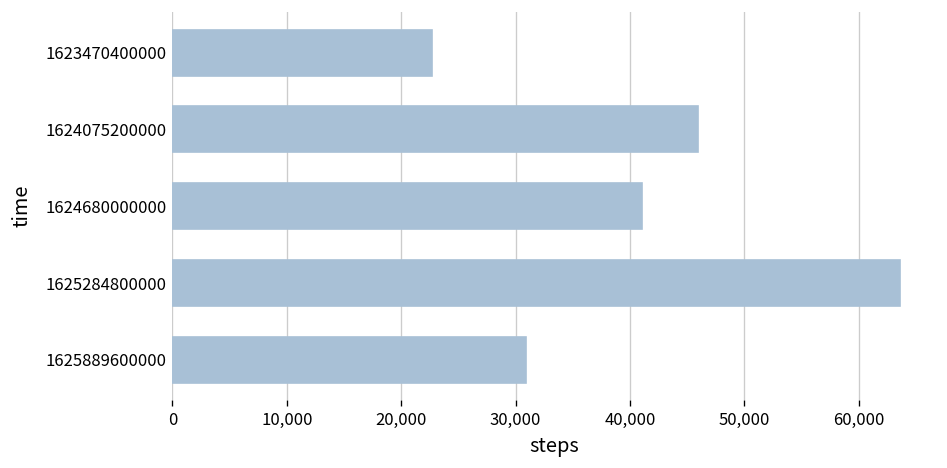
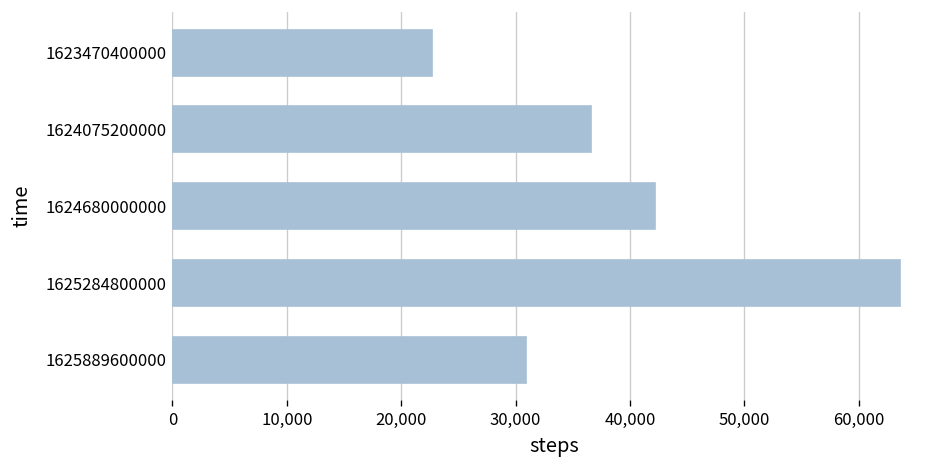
  {
    "1623470400000": "23,000",
-   "1624075200000": "46,000",
-   "1624680000000": "41,000",
+   "1624075200000": "37,000",
+   "1624680000000": "42,000",
    "1625284800000": "64,000",
    "1625889600000": "31,000"
  }
